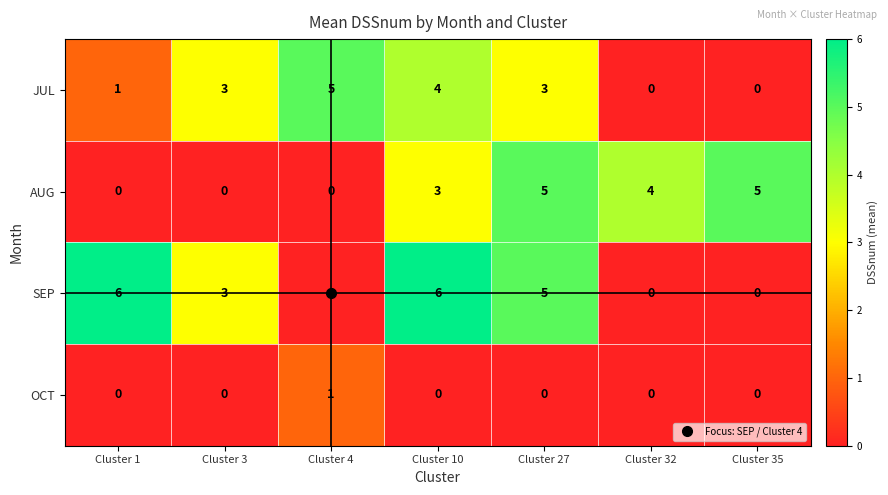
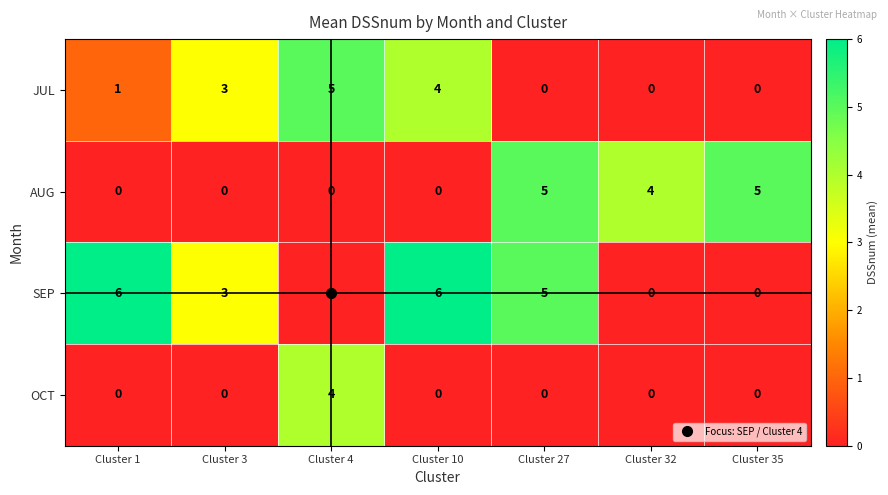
  {
    "JUL": {
      "Cluster 1": 1,
      "Cluster 3": 3,
      "Cluster 4": 5,
      "Cluster 10": 4,
-     "Cluster 27": 3,
+     "Cluster 27": 0,
      "Cluster 32": 0,
      "Cluster 35": 0
    },
    "AUG": {
      "Cluster 1": 0,
      "Cluster 3": 0,
      "Cluster 4": 0,
-     "Cluster 10": 3,
+     "Cluster 10": 0,
      "Cluster 27": 5,
      "Cluster 32": 4,
      "Cluster 35": 5
    },
    "SEP": {
      "Cluster 1": 6,
      "Cluster 3": 3,
      "Cluster 10": 6,
      "Cluster 27": 5,
      "Cluster 32": 0,
      "Cluster 35": 0
    },
    "OCT": {
      "Cluster 1": 0,
      "Cluster 3": 0,
-     "Cluster 4": 1,
+     "Cluster 4": 4,
      "Cluster 10": 0,
      "Cluster 27": 0,
      "Cluster 32": 0,
      "Cluster 35": 0
    }
  }
